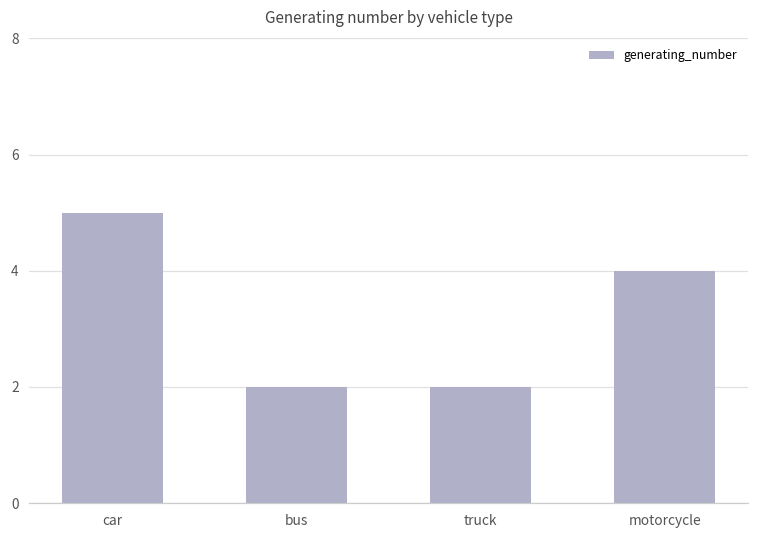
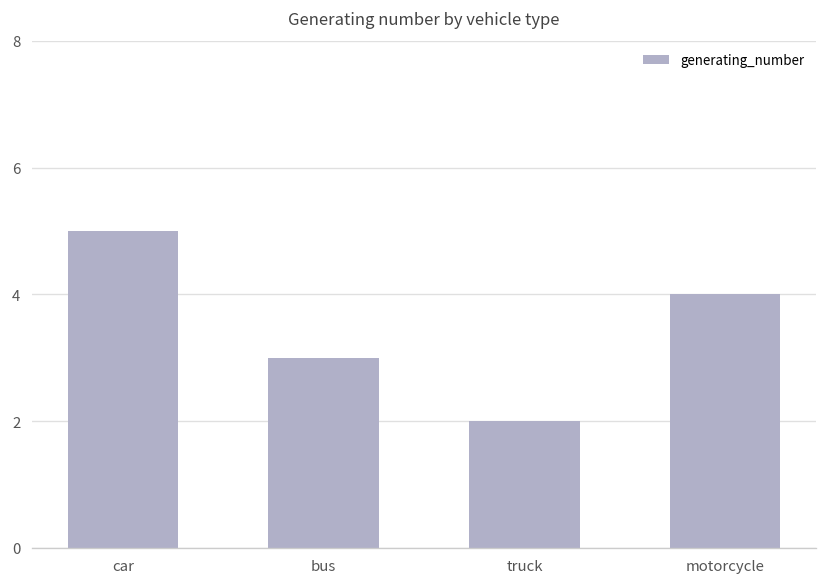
  {
    "car": 5,
-   "bus": 2,
+   "bus": 3,
    "truck": 2,
    "motorcycle": 4
  }
